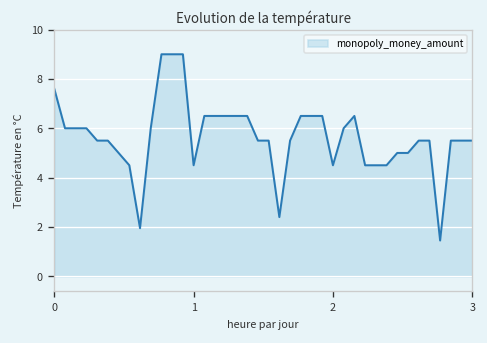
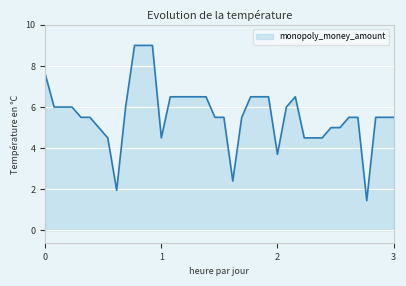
  {
    "0": 7.6,
    "1": 4.5,
-   "2": 4.5,
+   "2": 3.7,
    "3": 5.5
  }
